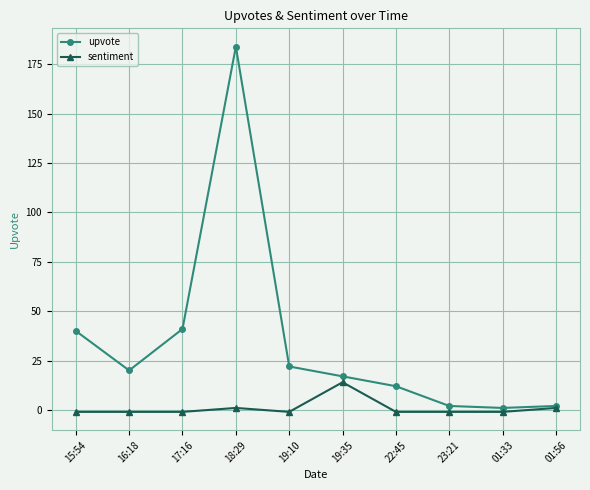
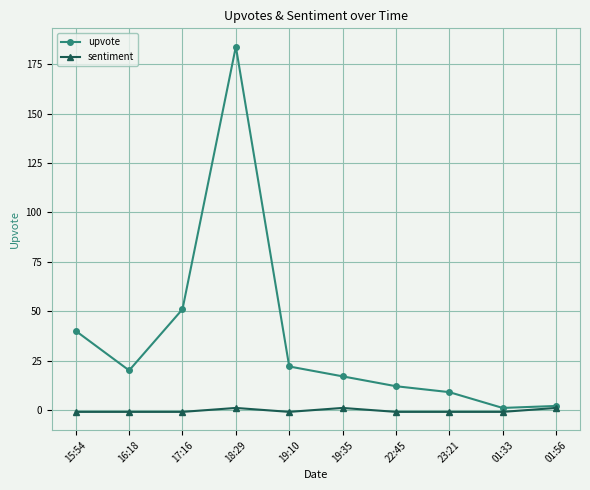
  {
    "upvote": {
      "15:54": 40,
      "16:18": 20,
-     "17:16": 41,
+     "17:16": 51,
      "18:29": 184,
      "19:10": 22,
      "19:35": 17,
      "22:45": 12,
-     "23:21": 2,
+     "23:21": 9,
      "01:33": 1
    },
    "sentiment": {
      "15:54": -1,
      "16:18": -1,
      "17:16": -1,
      "18:29": 1,
      "19:10": -1,
-     "19:35": 14,
+     "19:35": 1,
      "22:45": -1,
      "23:21": -1,
      "01:33": -1
    }
  }
